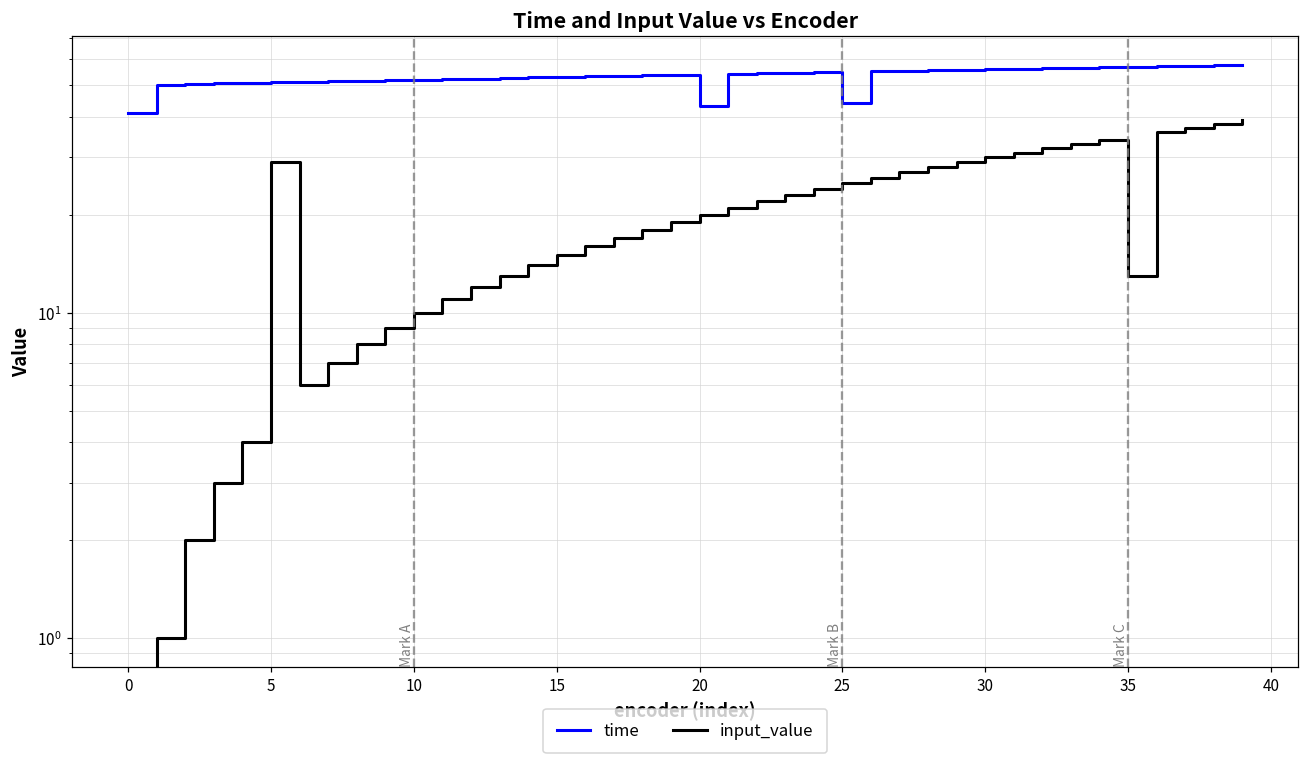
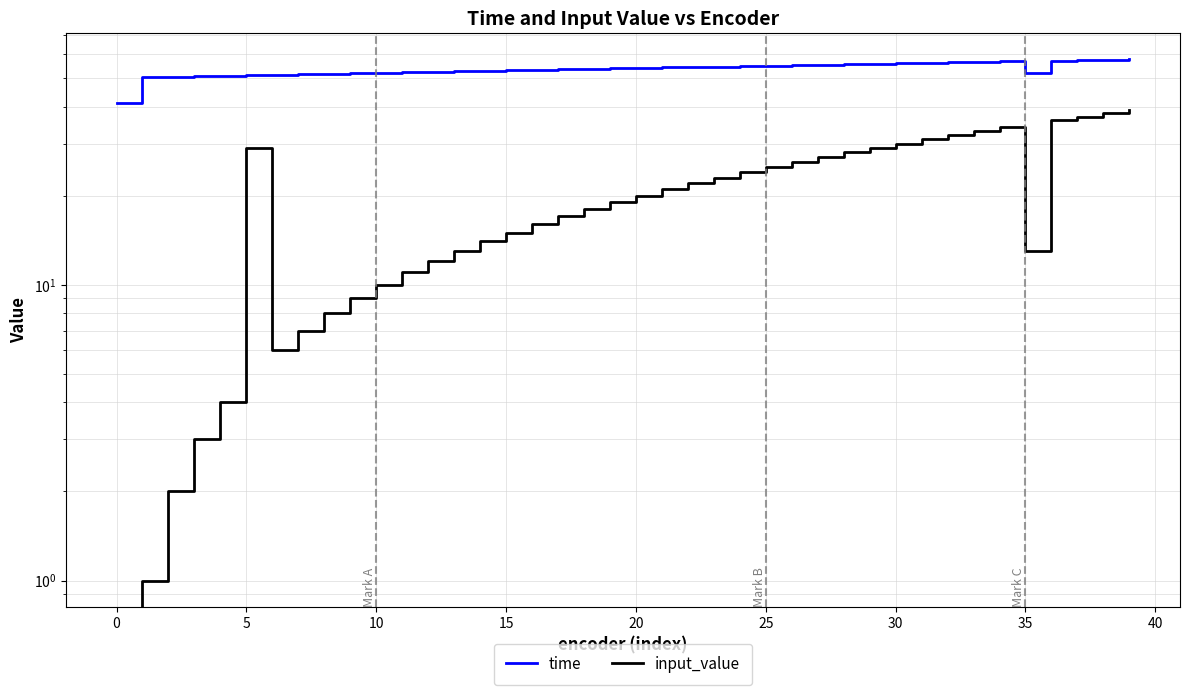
  {
    "time": {
      "0": 41,
      "5": 51,
      "10": 52,
      "15": 53,
-     "20": 43,
-     "25": 44,
+     "20": 54,
+     "25": 55,
      "30": 56,
-     "35": 57
+     "35": 52
    },
    "input_value": {
      "5": 29,
      "10": 10,
      "15": 15,
      "20": 20,
      "25": 25,
      "30": 30,
      "35": 13
    }
  }
